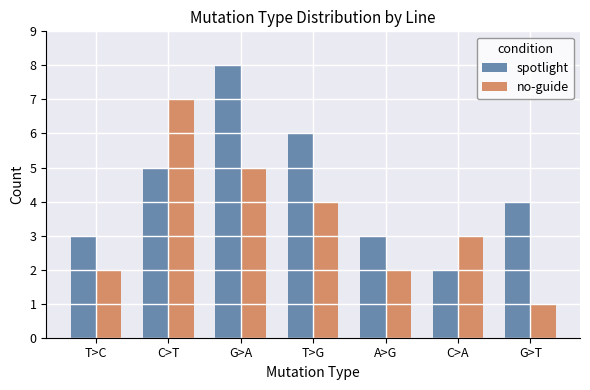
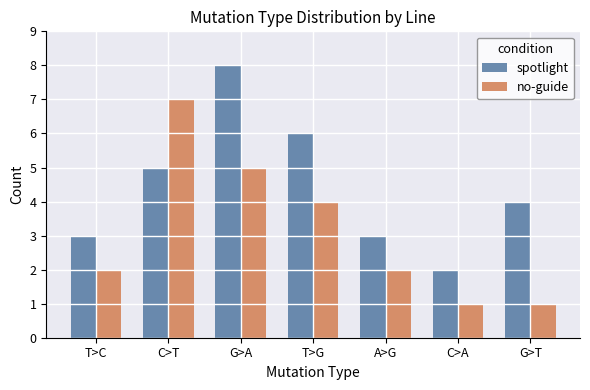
  {
    "spotlight": {
      "T>C": 3,
      "C>T": 5,
      "G>A": 8,
      "T>G": 6,
      "A>G": 3,
      "C>A": 2,
      "G>T": 4
    },
    "no-guide": {
      "T>C": 2,
      "C>T": 7,
      "G>A": 5,
      "T>G": 4,
      "A>G": 2,
-     "C>A": 3,
+     "C>A": 1,
      "G>T": 1
    }
  }
